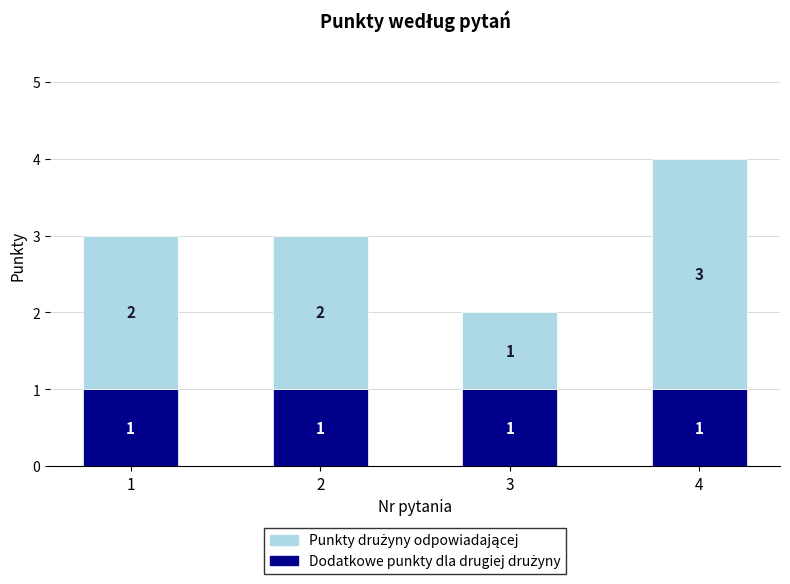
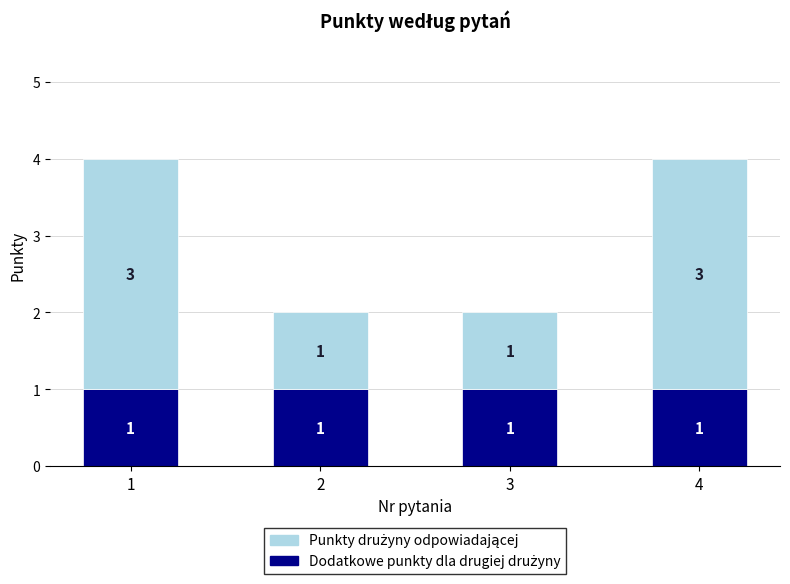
  {
    "Dodatkowe punkty dla drugiej drużyny": {
      "1": 1,
      "2": 1,
      "3": 1,
      "4": 1
    },
    "Punkty drużyny odpowiadającej": {
-     "1": 2,
-     "2": 2,
+     "1": 3,
+     "2": 1,
      "3": 1,
      "4": 3
    }
  }
